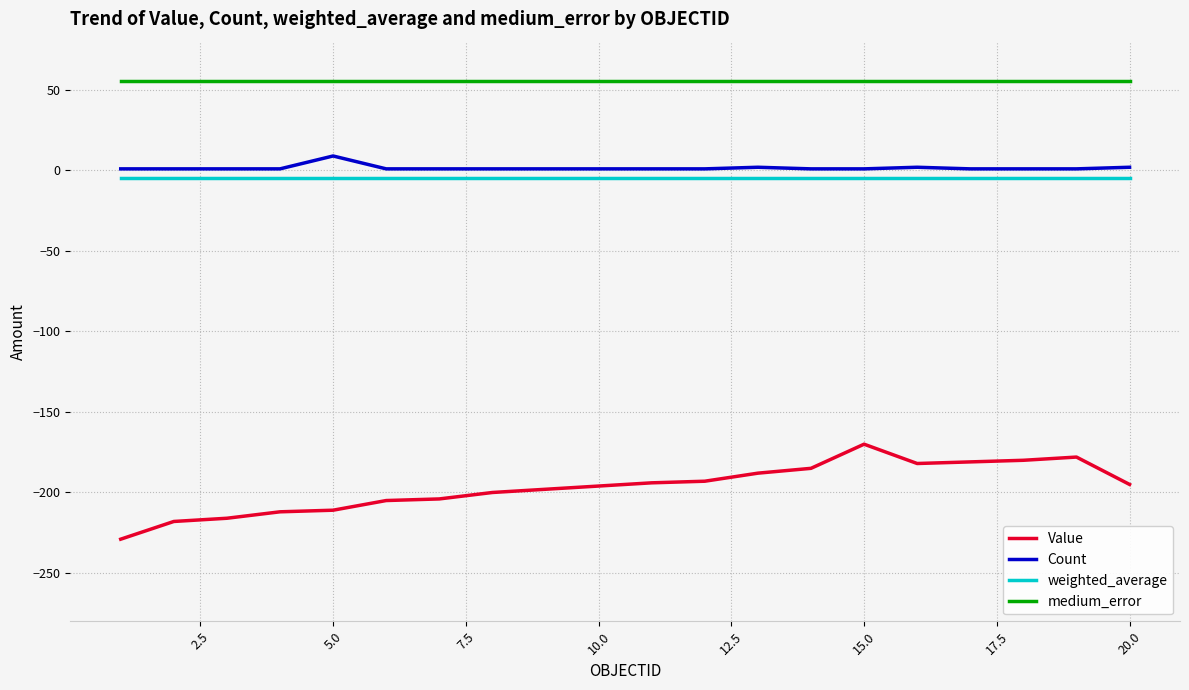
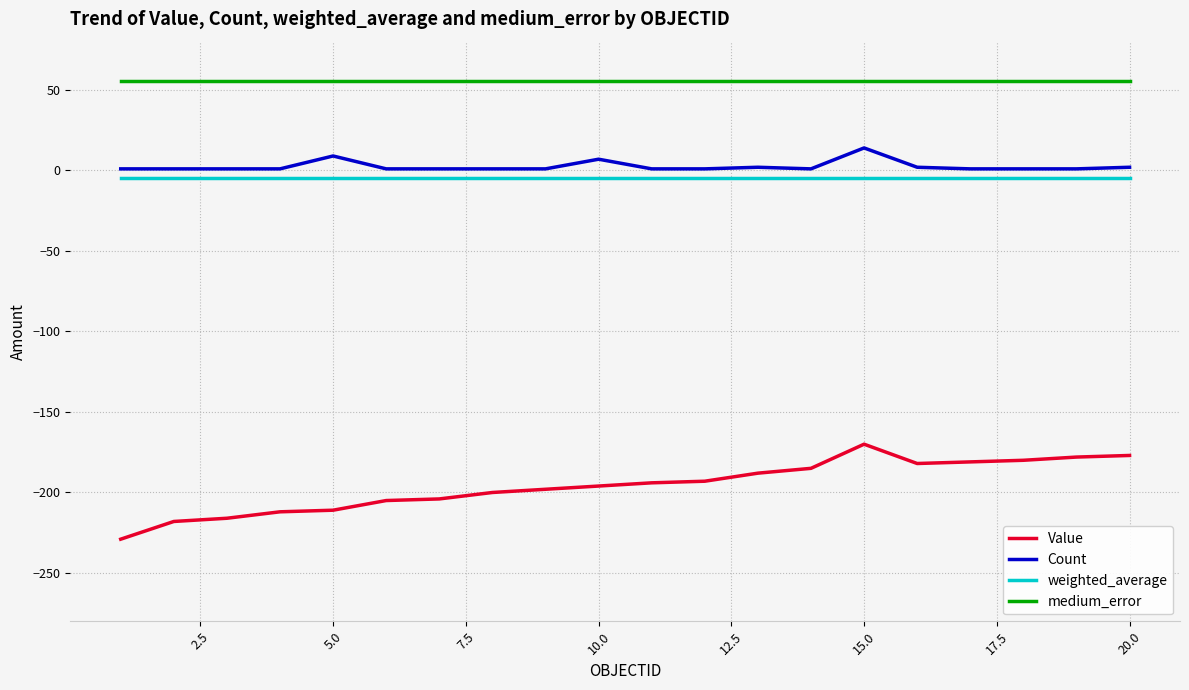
  {
    "Value": {
      "5.0": -211,
      "10.0": -196,
      "15.0": -170,
-     "20.0": -195
+     "20.0": -177
    },
    "Count": {
      "5.0": 9,
-     "10.0": 1,
-     "15.0": 1,
+     "10.0": 7,
+     "15.0": 14,
      "20.0": 2
    },
    "weighted_average": {
      "5.0": -5,
      "10.0": -5,
      "15.0": -5,
      "20.0": -5
    },
    "medium_error": {
      "5.0": 56,
      "10.0": 56,
      "15.0": 56,
      "20.0": 56
    }
  }
